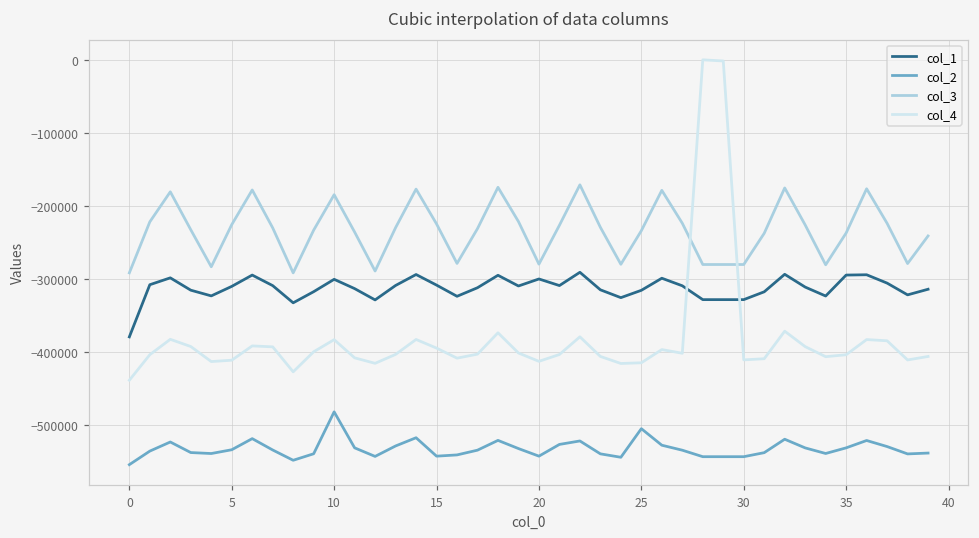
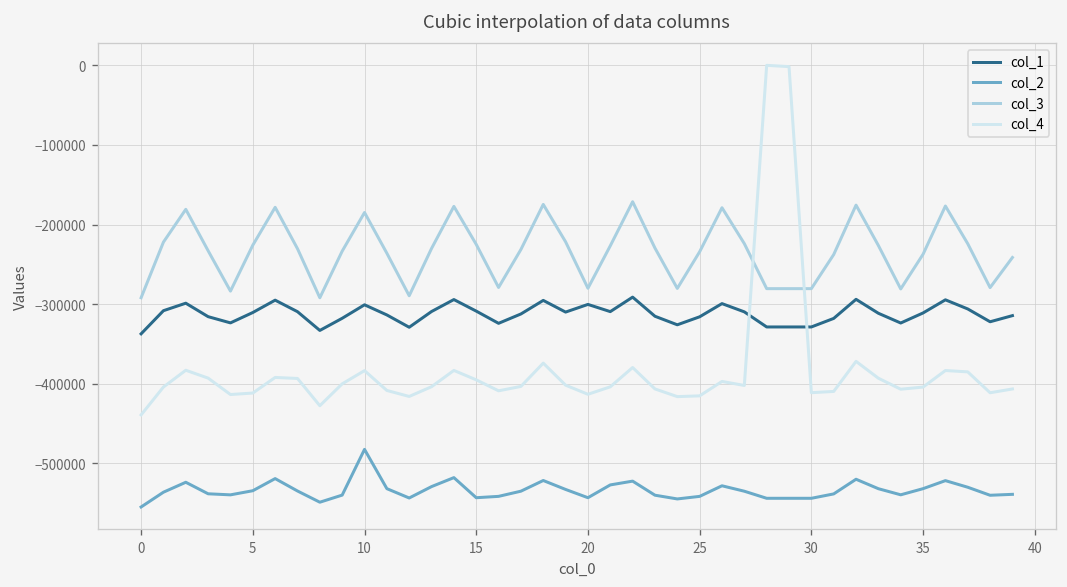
  {
    "col_1": {
-     "0": -380000,
+     "0": -340000,
      "5": -310000,
      "10": -300000,
      "15": -310000,
      "20": -300000,
      "25": -320000,
      "30": -330000,
-     "35": -300000
+     "35": -310000
    },
    "col_2": {
      "0": -550000,
      "5": -530000,
      "10": -480000,
      "15": -540000,
      "20": -540000,
-     "25": -510000,
+     "25": -540000,
      "30": -540000,
      "35": -530000
    }
  }
